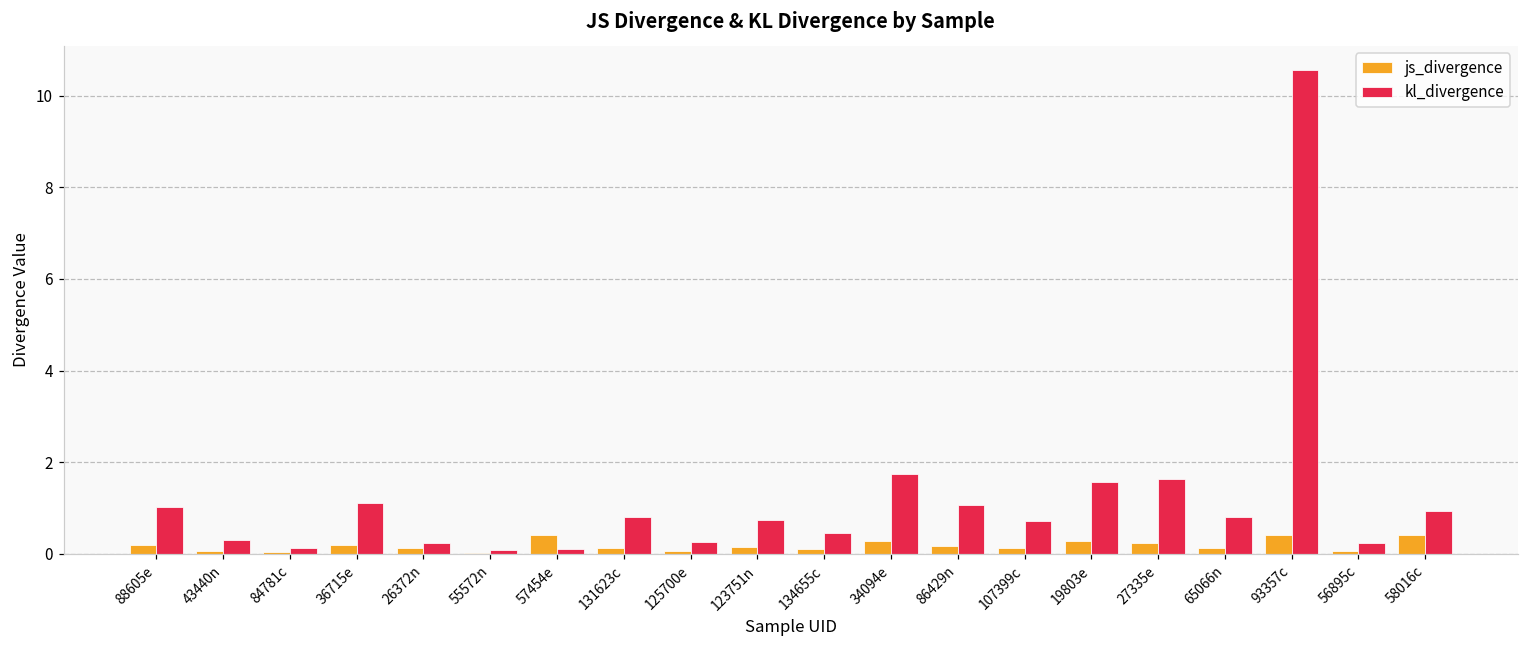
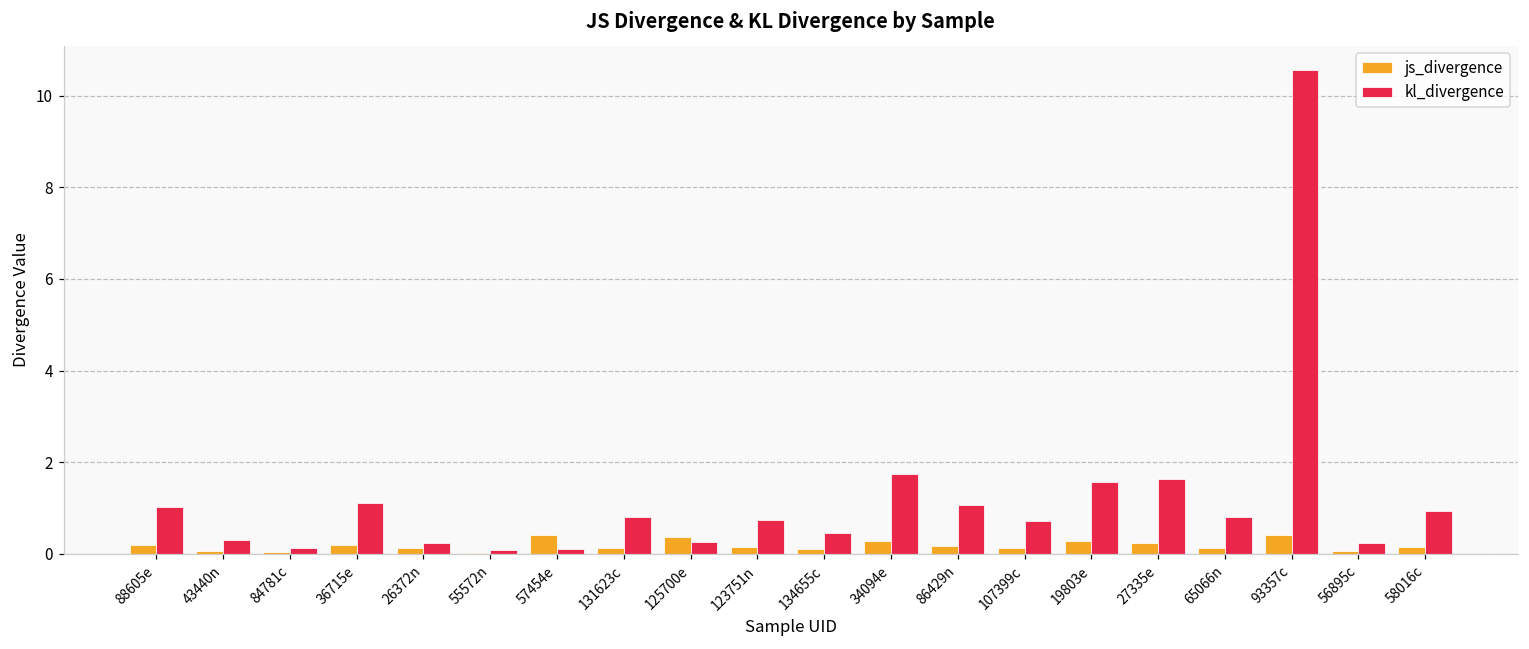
  {
    "js_divergence": {
      "88605e": 0.2,
      "43440n": 0.1,
      "36715e": 0.2,
      "26372n": 0.1,
      "57454e": 0.4,
      "131623c": 0.1,
-     "125700e": 0.1,
+     "125700e": 0.4,
      "123751n": 0.1,
      "134655c": 0.1,
      "34094e": 0.3,
      "86429n": 0.2,
      "107399c": 0.1,
      "19803e": 0.3,
      "27335e": 0.2,
      "65066n": 0.1,
      "93357c": 0.4,
-     "58016c": 0.4
+     "58016c": 0.2
    },
    "kl_divergence": {
      "88605e": 1.0,
      "43440n": 0.3,
      "84781c": 0.1,
      "36715e": 1.1,
      "26372n": 0.2,
      "55572n": 0.1,
      "57454e": 0.1,
      "131623c": 0.8,
      "125700e": 0.3,
      "123751n": 0.7,
      "134655c": 0.5,
      "34094e": 1.8,
      "86429n": 1.1,
      "107399c": 0.7,
      "19803e": 1.6,
      "27335e": 1.6,
      "65066n": 0.8,
      "93357c": 10.6,
      "56895c": 0.2,
      "58016c": 0.9
    }
  }
